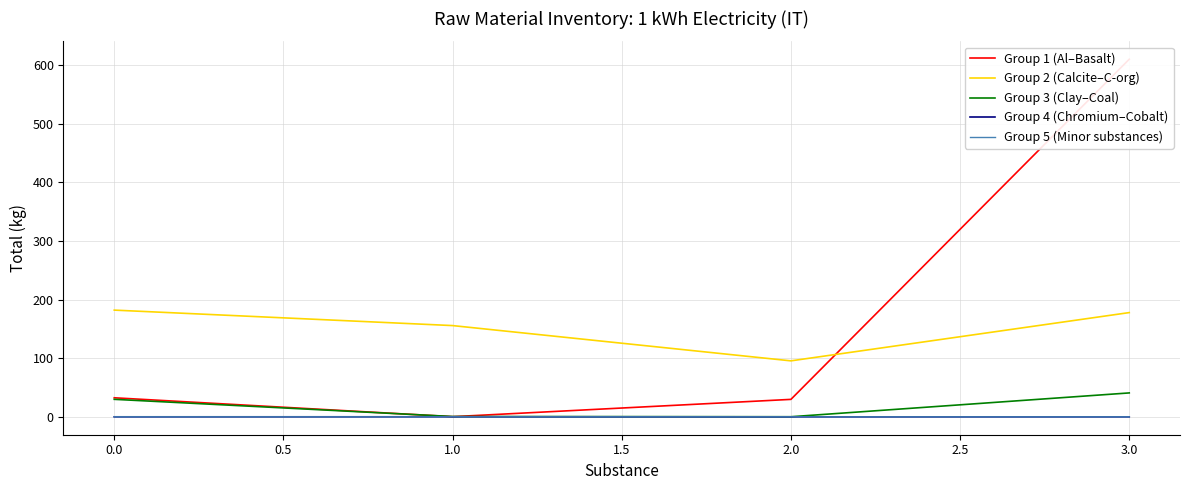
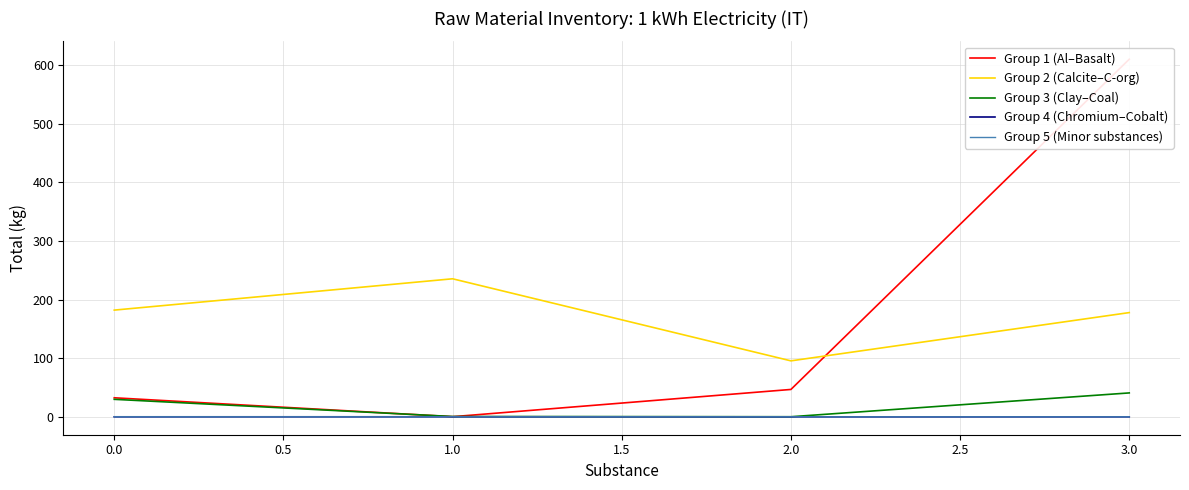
  {
    "Group 1 (Al–Basalt)": {
-     "2.0": 30
+     "2.0": 50
    },
    "Group 2 (Calcite–C-org)": {
      "0.0": 180,
-     "1.0": 160,
+     "1.0": 240,
      "2.0": 100,
      "3.0": 180
    },
    "Group 3 (Clay–Coal)": {
      "3.0": 40
    },
    "Group 5 (Minor substances)": {
      "0.0": 0,
      "3.0": 0
    }
  }
